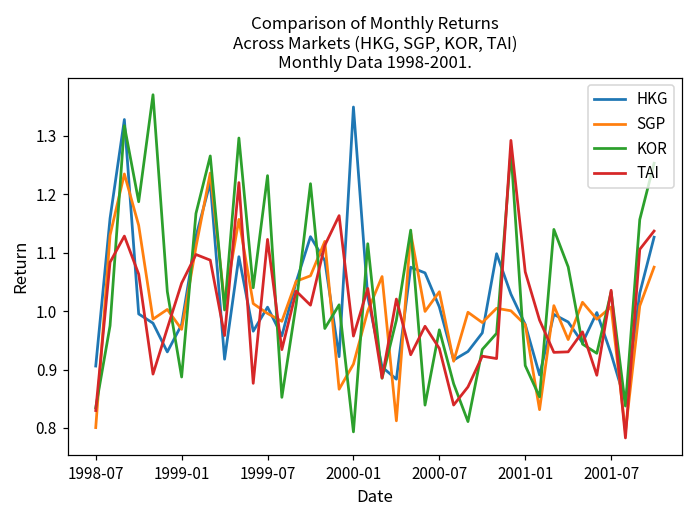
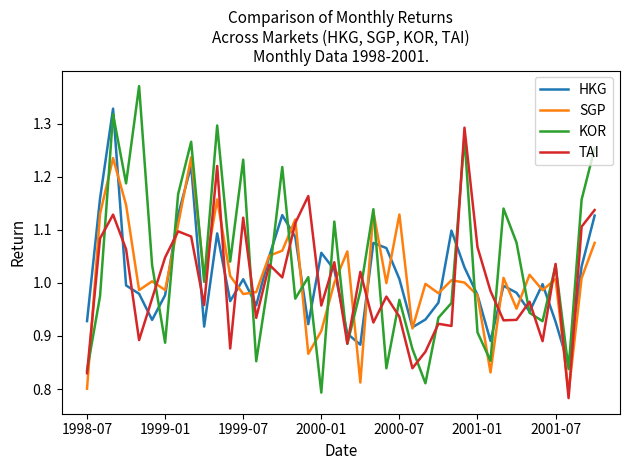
  {
    "HKG": {
-     "1998-07": 0.91,
+     "1998-07": 0.93,
      "1999-01": 0.98,
      "1999-07": 1.01,
-     "2000-01": 1.35,
+     "2000-01": 1.06,
      "2000-07": 1.01,
      "2001-07": 0.93
    },
    "SGP": {
      "1998-07": 0.80,
-     "1999-01": 0.97,
-     "1999-07": 1.00,
+     "1999-01": 0.99,
+     "1999-07": 0.98,
      "2000-01": 0.91,
-     "2000-07": 1.03,
+     "2000-07": 1.13,
      "2001-07": 1.01
    },
    "KOR": {
      "1999-01": 0.89,
      "1999-07": 1.23,
      "2000-01": 0.79,
      "2000-07": 0.97,
      "2001-01": 0.91
    },
    "TAI": {
      "1999-01": 1.05,
      "1999-07": 1.12,
      "2000-01": 0.96,
      "2000-07": 0.94,
      "2001-01": 1.07
    }
  }
